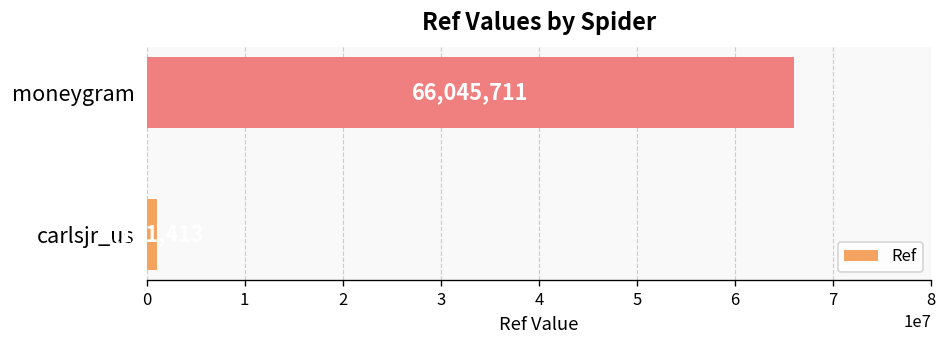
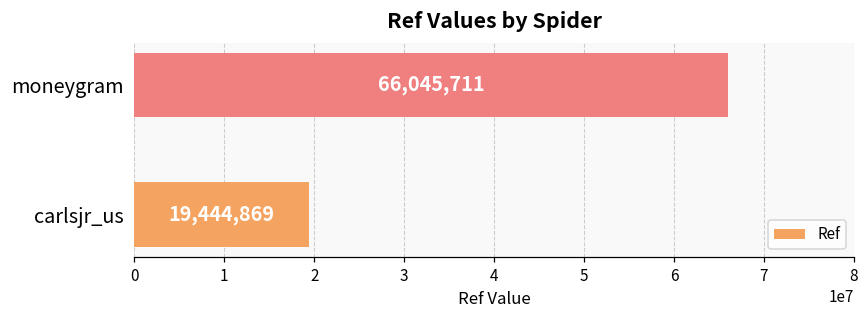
  {
-   "carlsjr_us": 1000000
+   "carlsjr_us": 19000000
  }
